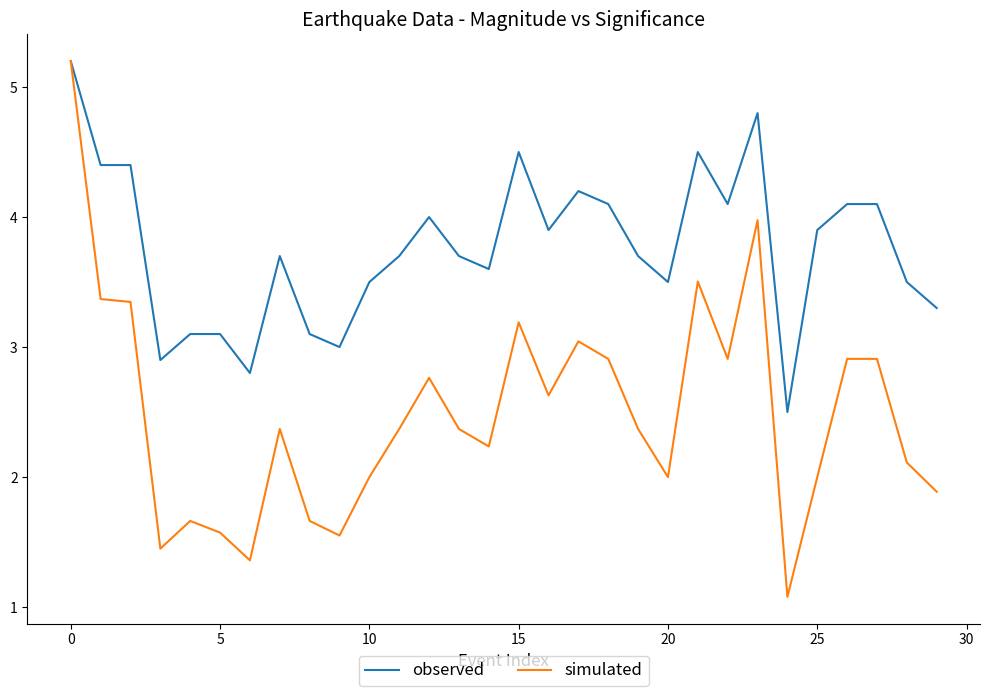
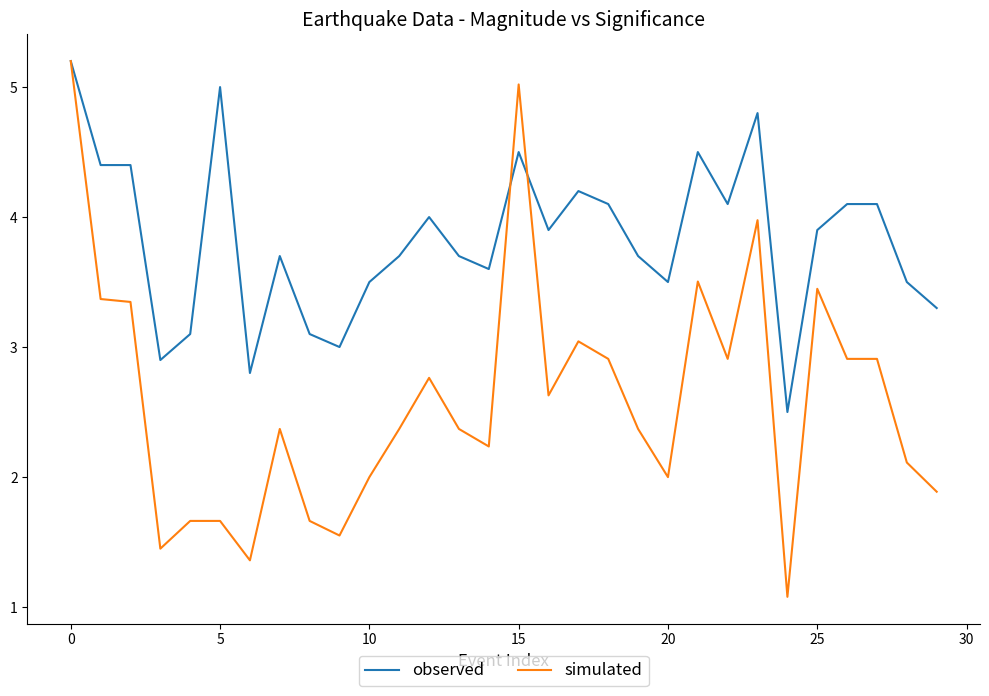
  {
    "observed": {
-     "5": 3.1,
+     "5": 5.0,
      "10": 3.5,
      "15": 4.5,
      "20": 3.5,
      "25": 3.9
    },
    "simulated": {
-     "5": 1.57,
+     "5": 1.66,
      "10": 2.00,
-     "15": 3.19,
+     "15": 5.02,
      "20": 2.00,
-     "25": 2.00
+     "25": 3.45
    }
  }
